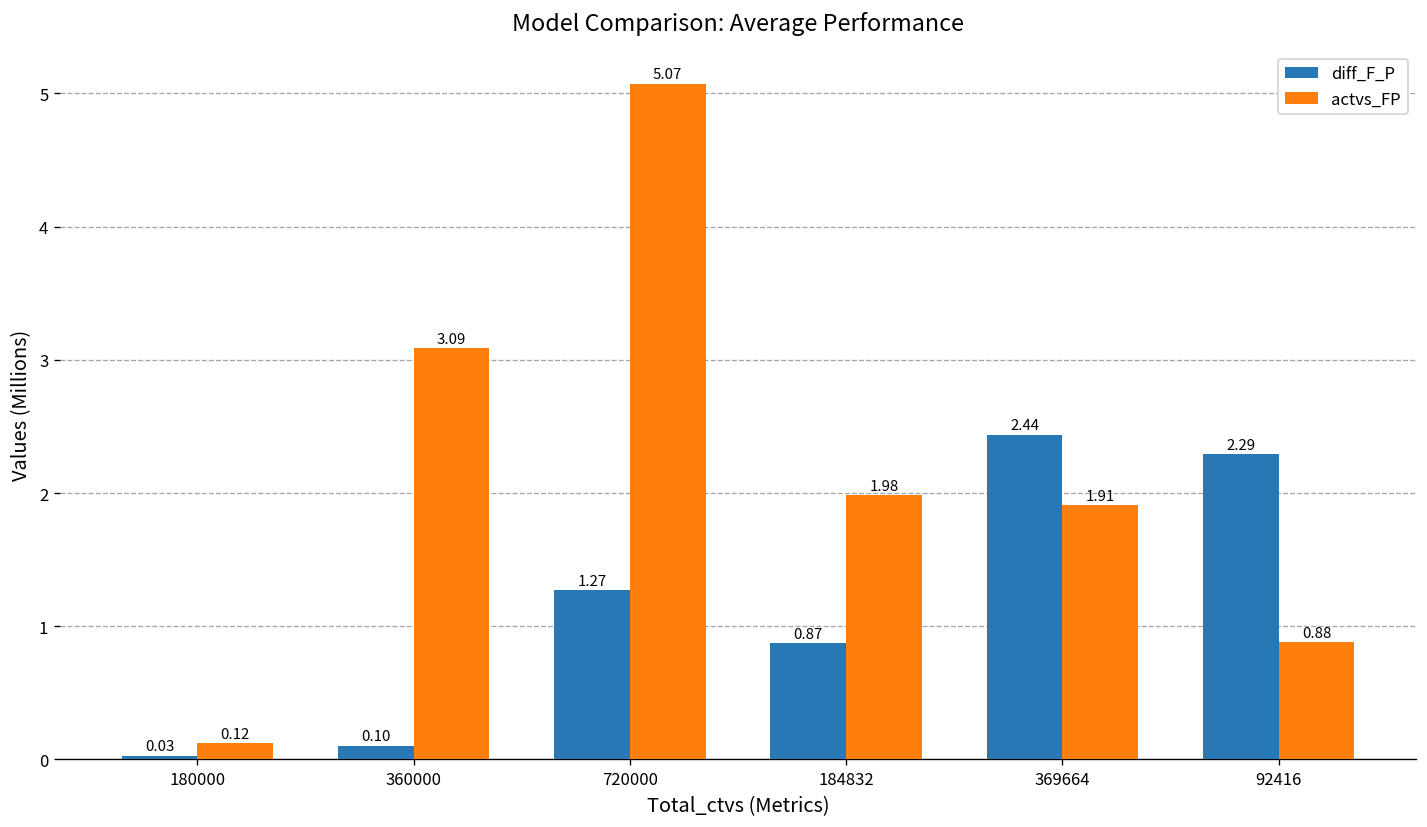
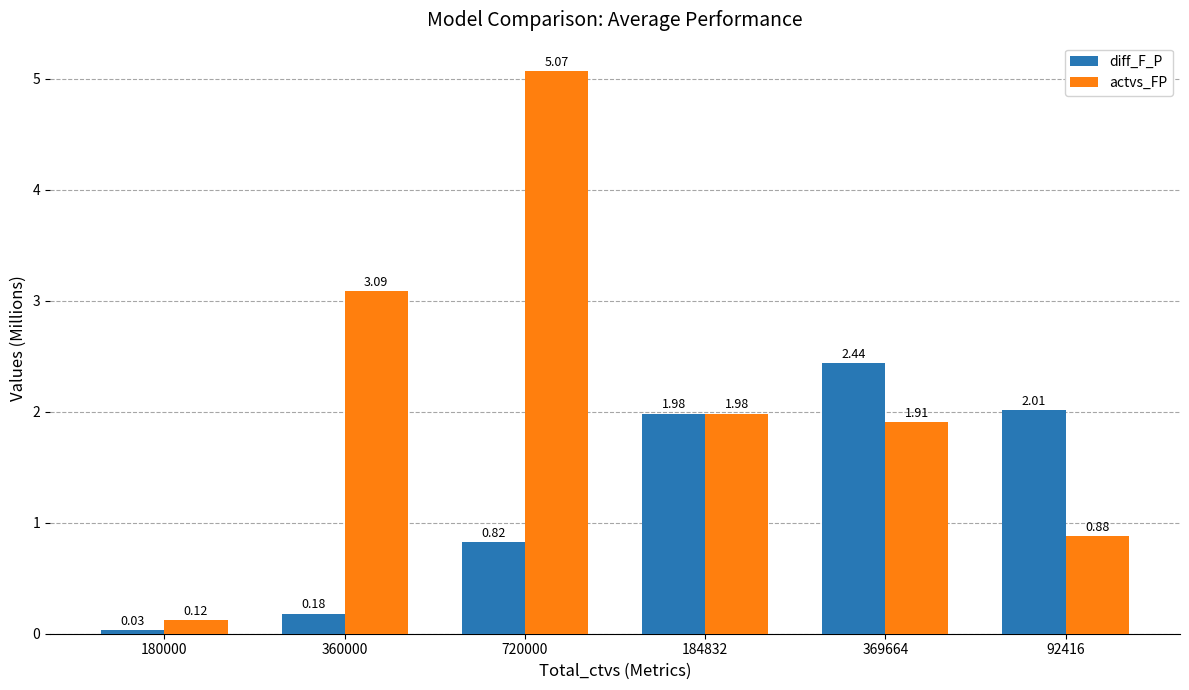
  {
    "diff_F_P": {
      "180000": 0.03,
-     "360000": 0.10,
-     "720000": 1.27,
-     "184832": 0.87,
+     "360000": 0.18,
+     "720000": 0.82,
+     "184832": 1.98,
      "369664": 2.44,
-     "92416": 2.29
+     "92416": 2.01
    },
    "actvs_FP": {
      "180000": 0.12,
      "360000": 3.09,
      "720000": 5.07,
      "184832": 1.98,
      "369664": 1.91,
      "92416": 0.88
    }
  }
